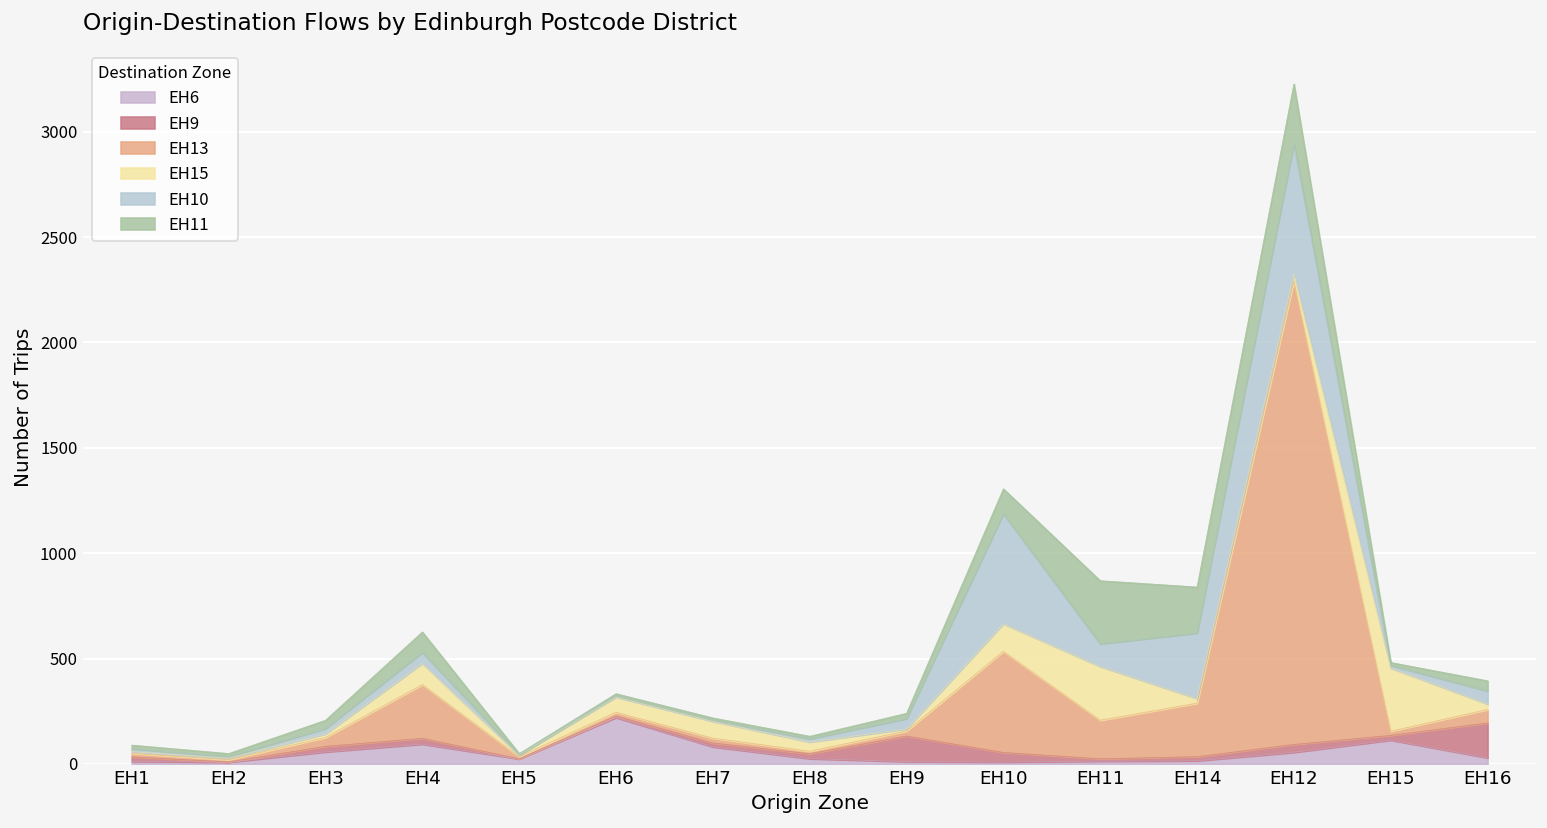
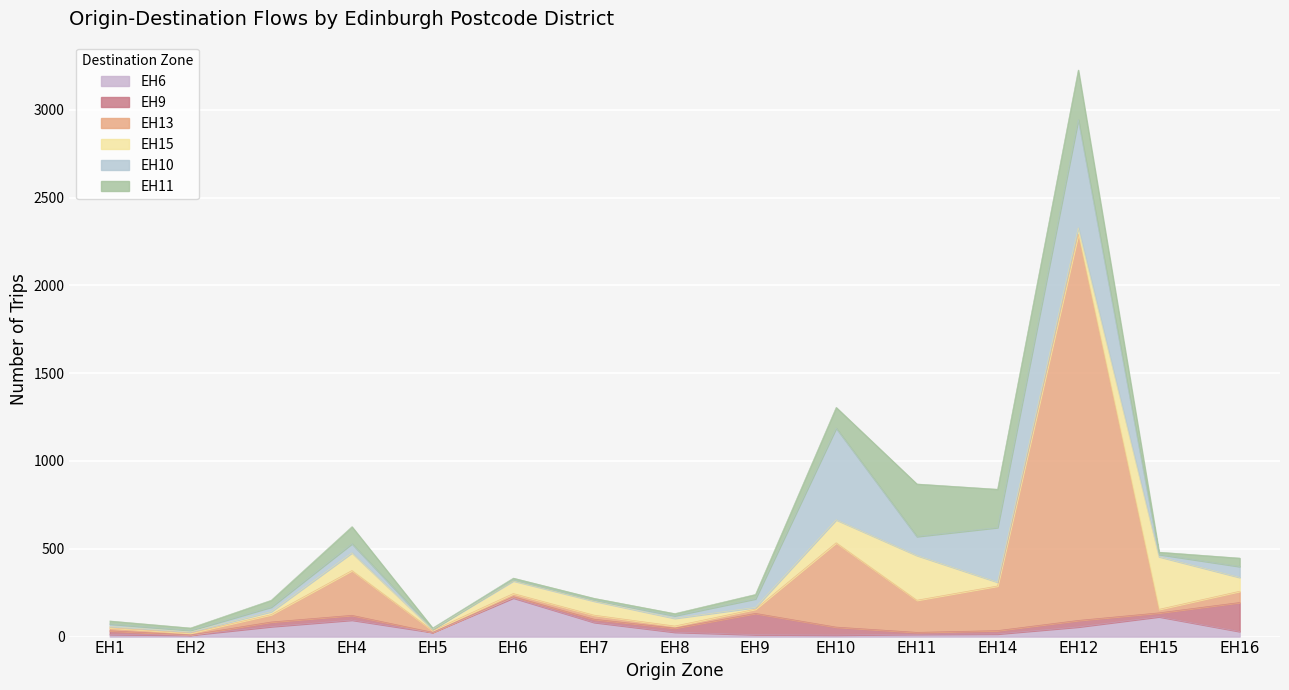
  {
    "EH15": {
      "EH3": 20,
      "EH4": 100,
      "EH8": 40,
      "EH10": 130,
      "EH11": 260,
      "EH14": 20,
      "EH12": 40,
-     "EH16": 30
+     "EH16": 80
    }
  }
